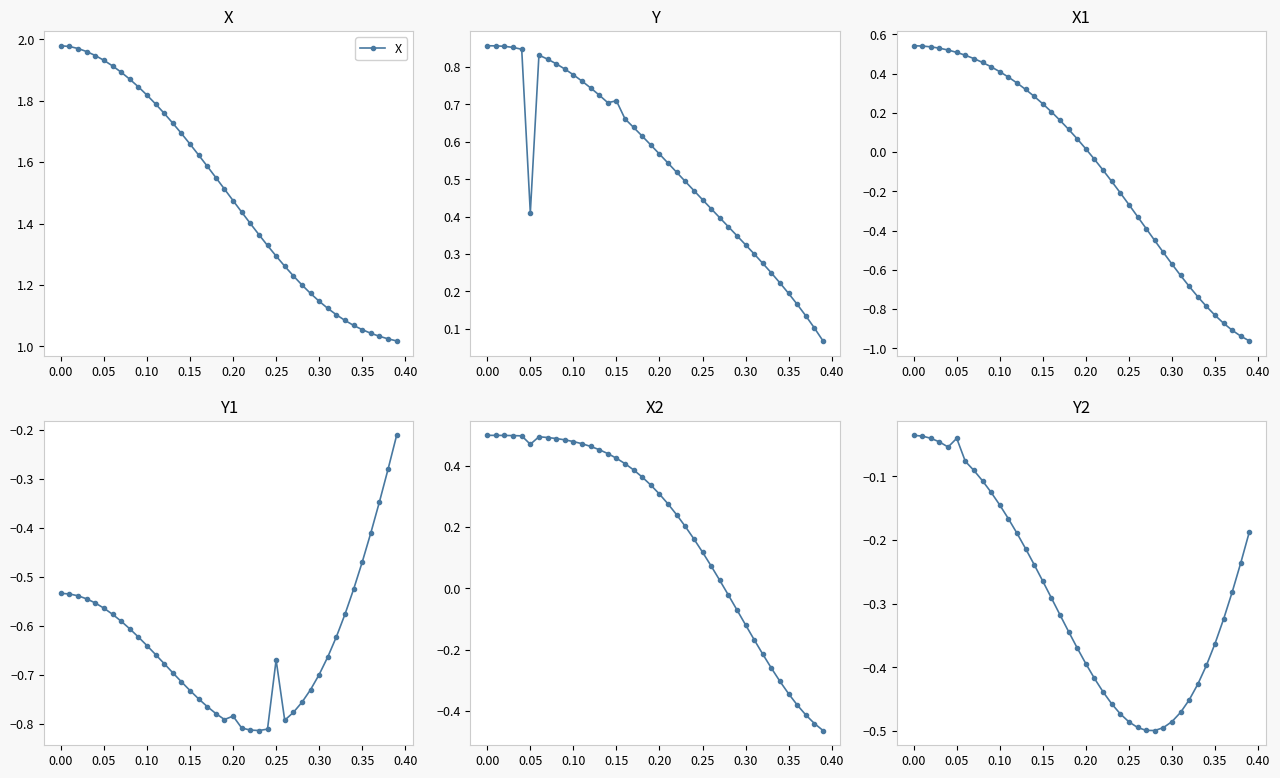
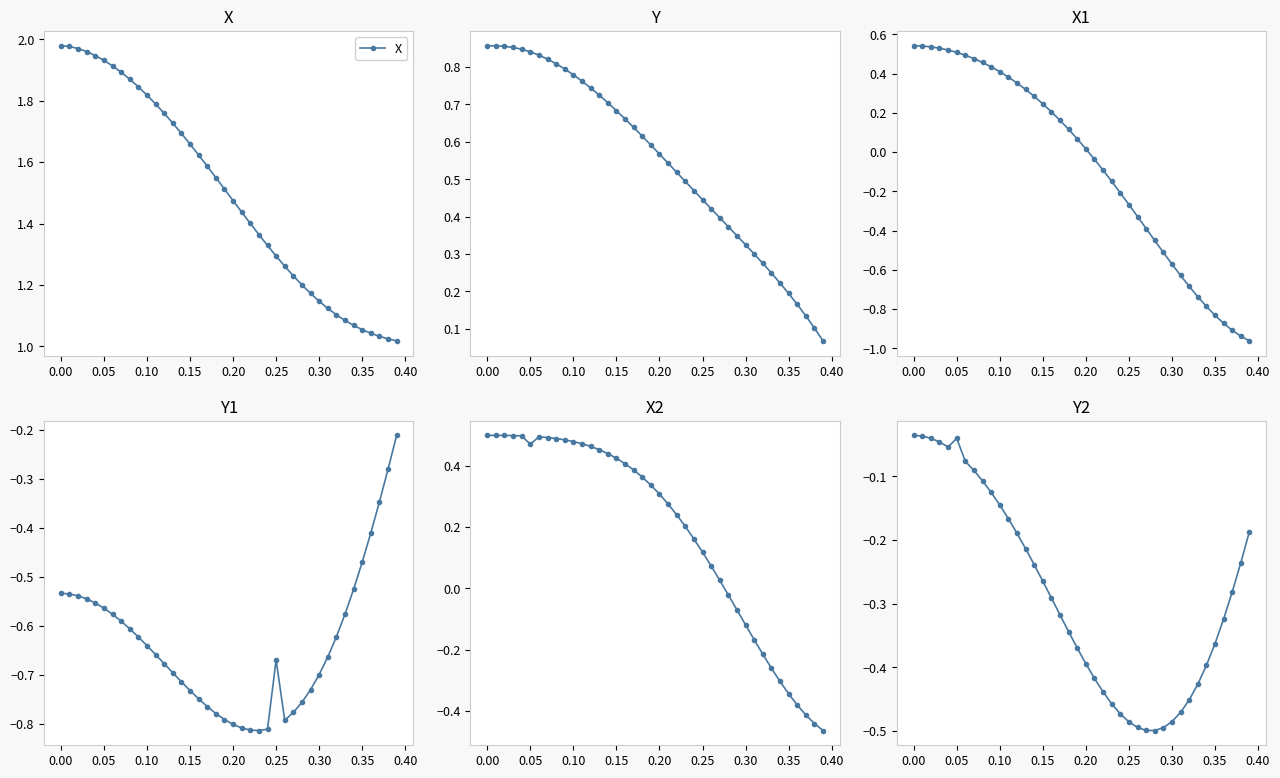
  {
    "X": {
      "0.00": 1.98,
      "0.05": 1.93,
      "0.10": 1.82,
      "0.15": 1.66,
      "0.20": 1.47,
      "0.25": 1.29,
      "0.30": 1.15,
      "0.35": 1.05
    },
    "Y": {
      "0.00": 0.86,
-     "0.05": 0.41,
+     "0.05": 0.84,
      "0.10": 0.78,
-     "0.15": 0.71,
+     "0.15": 0.68,
      "0.20": 0.57,
      "0.25": 0.45,
      "0.30": 0.32,
      "0.35": 0.19
    },
    "X1": {
      "0.00": 0.54,
      "0.05": 0.51,
      "0.10": 0.41,
      "0.15": 0.25,
      "0.20": 0.02,
      "0.25": -0.27,
      "0.30": -0.57,
      "0.35": -0.83
    },
    "Y1": {
      "0.00": -0.53,
      "0.05": -0.56,
      "0.10": -0.64,
      "0.15": -0.73,
-     "0.20": -0.78,
+     "0.20": -0.80,
      "0.25": -0.67,
      "0.30": -0.70,
      "0.35": -0.47
    },
    "X2": {
      "0.00": 0.50,
      "0.05": 0.47,
      "0.10": 0.48,
      "0.15": 0.42,
      "0.20": 0.31,
      "0.25": 0.12,
      "0.30": -0.12,
      "0.35": -0.34
    },
    "Y2": {
      "0.00": -0.04,
      "0.05": -0.04,
      "0.10": -0.15,
      "0.15": -0.26,
      "0.20": -0.39,
      "0.25": -0.49,
      "0.30": -0.49,
      "0.35": -0.36
    }
  }
